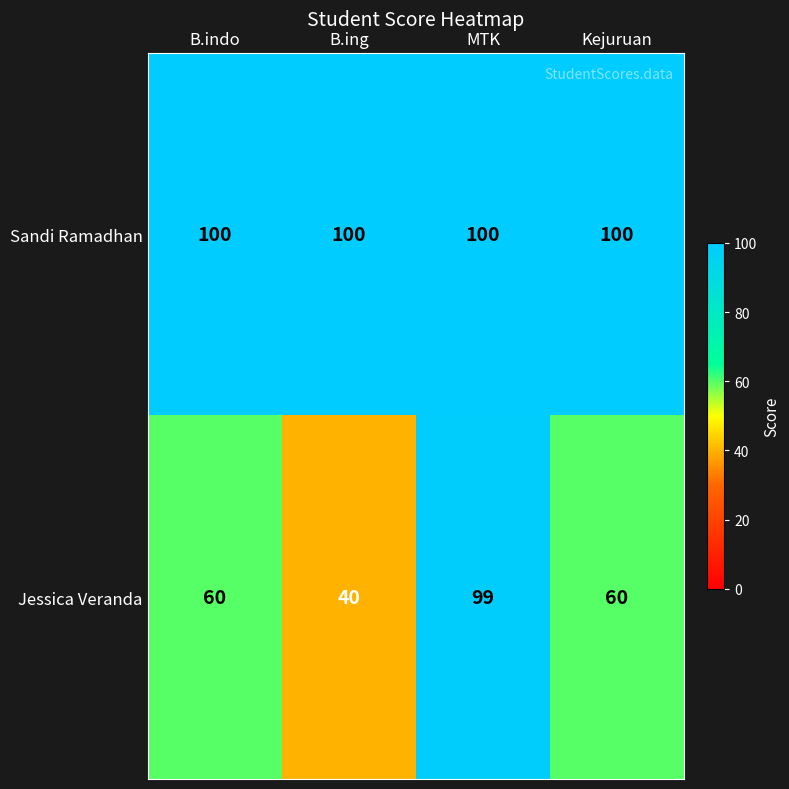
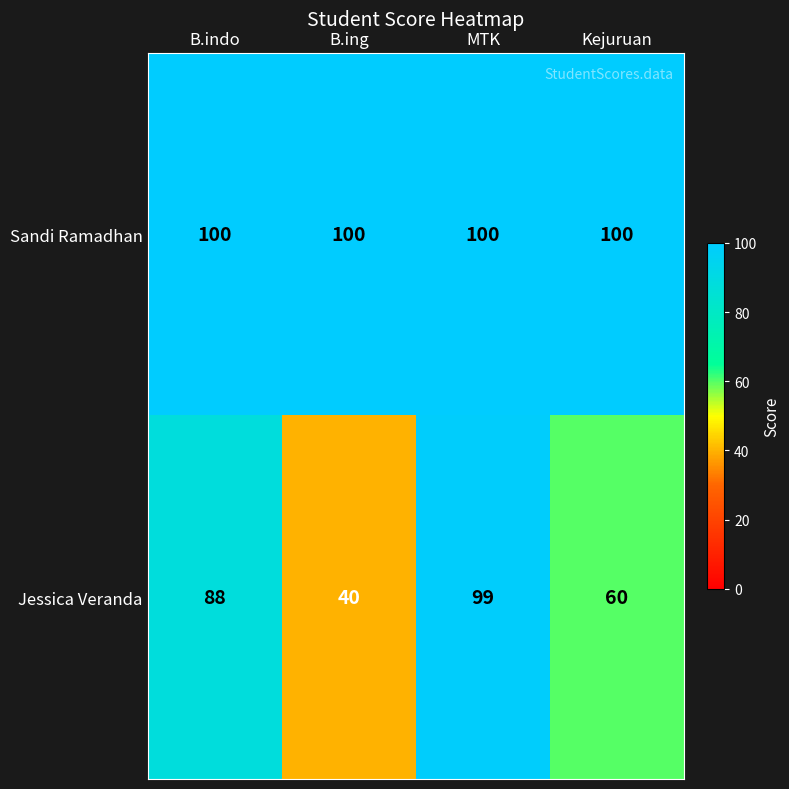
  {
    "Sandi Ramadhan": {
      "B.indo": 100,
      "B.ing": 100,
      "MTK": 100
    },
    "Jessica Veranda": {
-     "B.indo": 60,
+     "B.indo": 88,
      "B.ing": 40,
      "MTK": 99,
      "Kejuruan": 60
    }
  }
